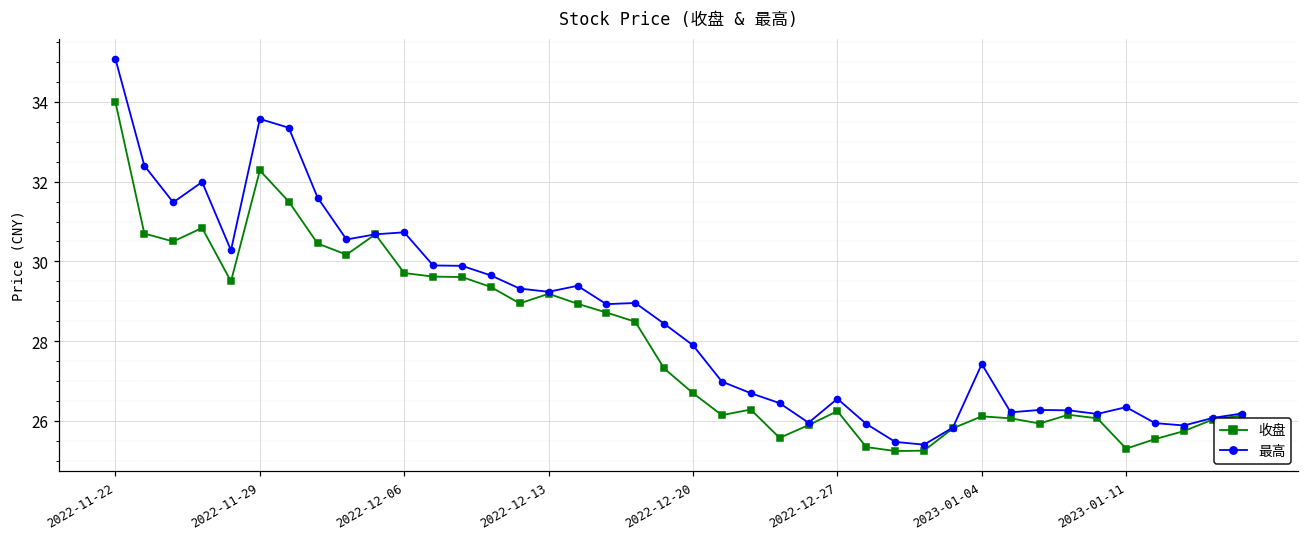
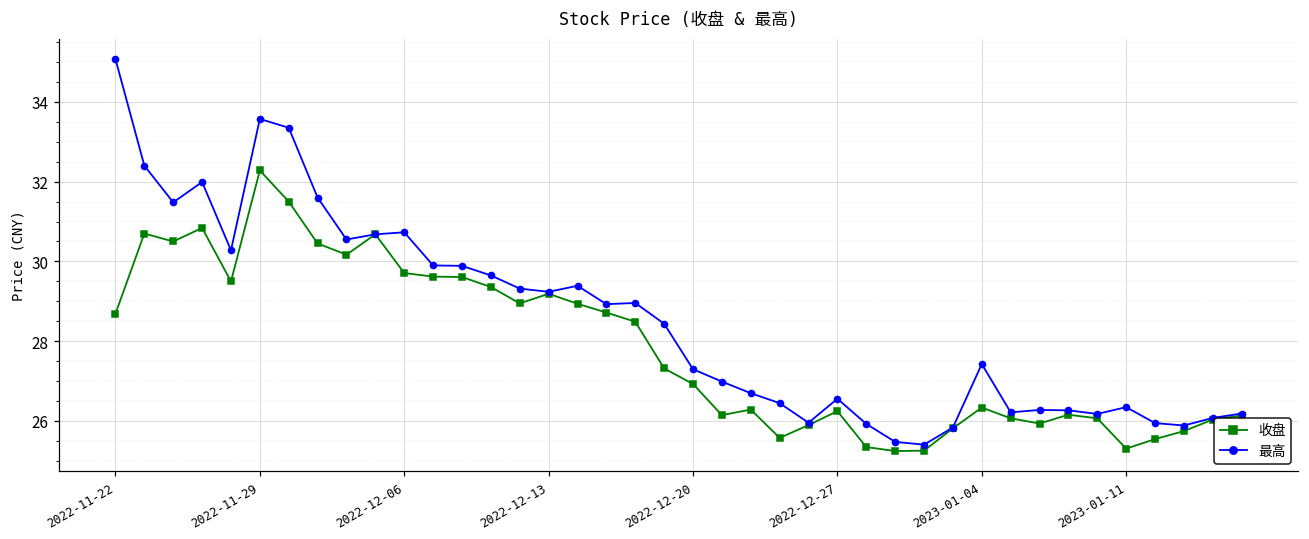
  {
    "收盘": {
-     "2022-11-22": 34.0,
+     "2022-11-22": 28.7,
      "2022-11-29": 32.3,
      "2022-12-06": 29.7,
-     "2022-12-20": 26.7,
+     "2022-12-20": 26.9,
      "2022-12-27": 26.3,
-     "2023-01-04": 26.1,
+     "2023-01-04": 26.3,
      "2023-01-11": 25.3
    },
    "最高": {
      "2022-11-22": 35.1,
      "2022-11-29": 33.6,
      "2022-12-06": 30.7,
-     "2022-12-20": 27.9,
+     "2022-12-20": 27.3,
      "2022-12-27": 26.6,
      "2023-01-04": 27.4,
      "2023-01-11": 26.4
    }
  }
